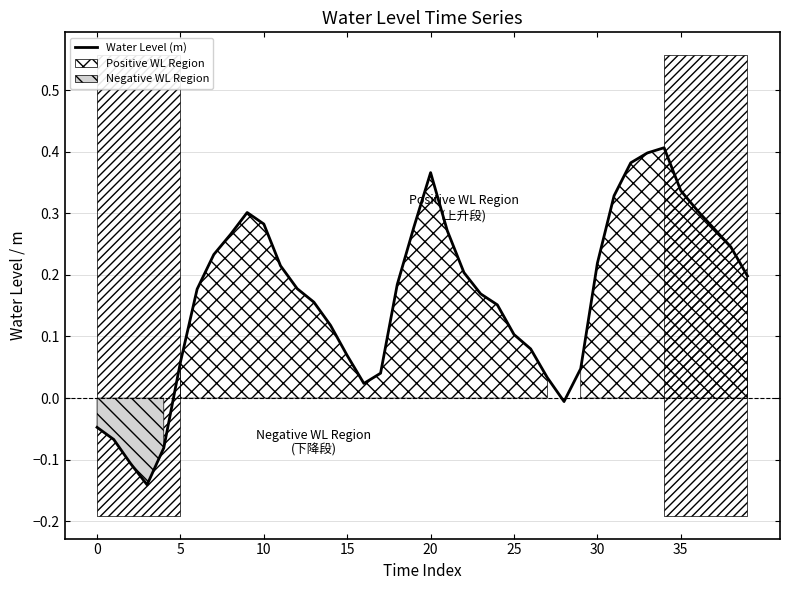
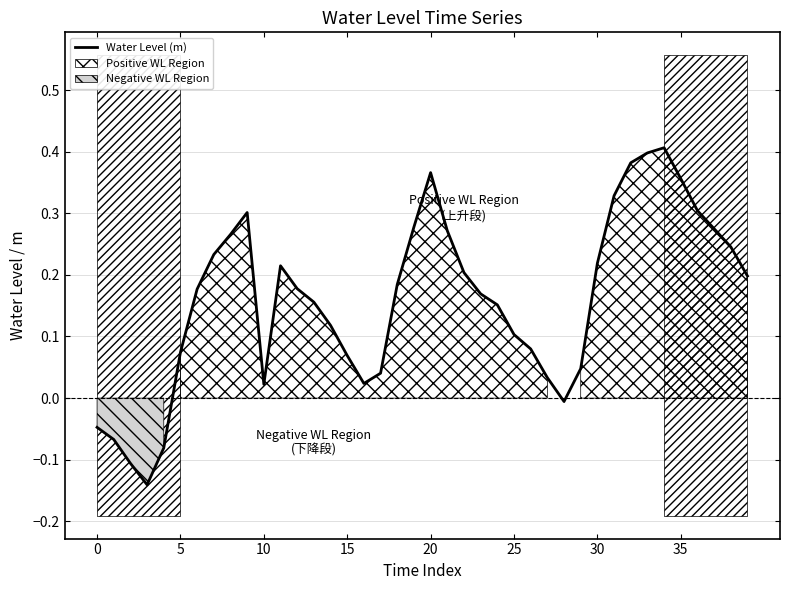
  {
    "0": -0.05,
-   "5": 0.06,
-   "10": 0.28,
+   "5": 0.07,
+   "10": 0.02,
    "15": 0.07,
    "20": 0.37,
    "25": 0.10,
    "30": 0.22,
-   "35": 0.34
+   "35": 0.36
  }
